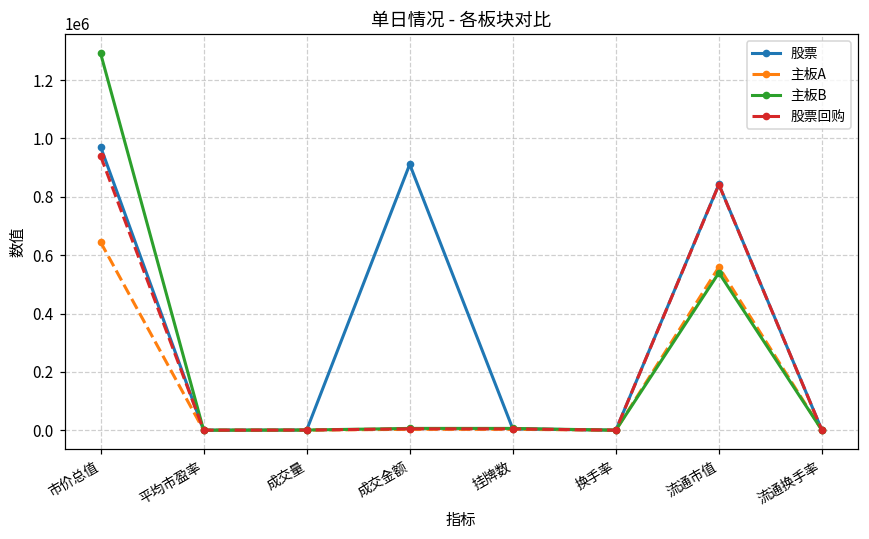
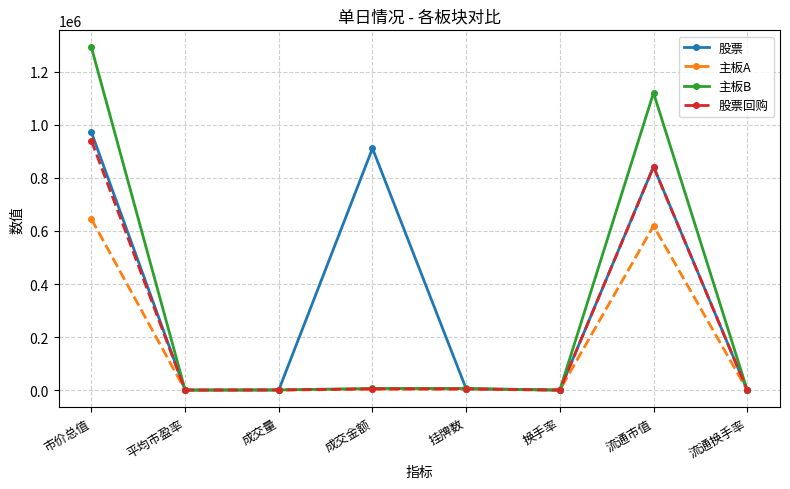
  {
    "股票": {
      "市价总值": 970000,
      "成交金额": 910000
    },
    "主板A": {
      "市价总值": 640000,
-     "流通市值": 560000
+     "流通市值": 620000
    },
    "主板B": {
      "市价总值": 1290000,
-     "流通市值": 540000
+     "流通市值": 1120000
    },
    "股票回购": {
      "市价总值": 940000
    }
  }
